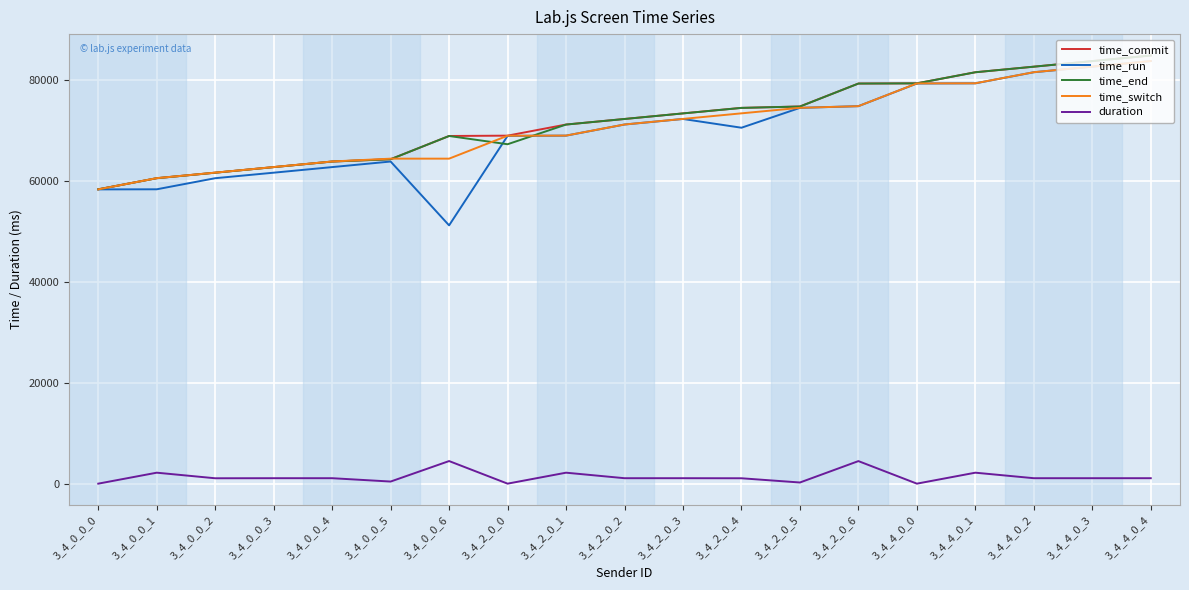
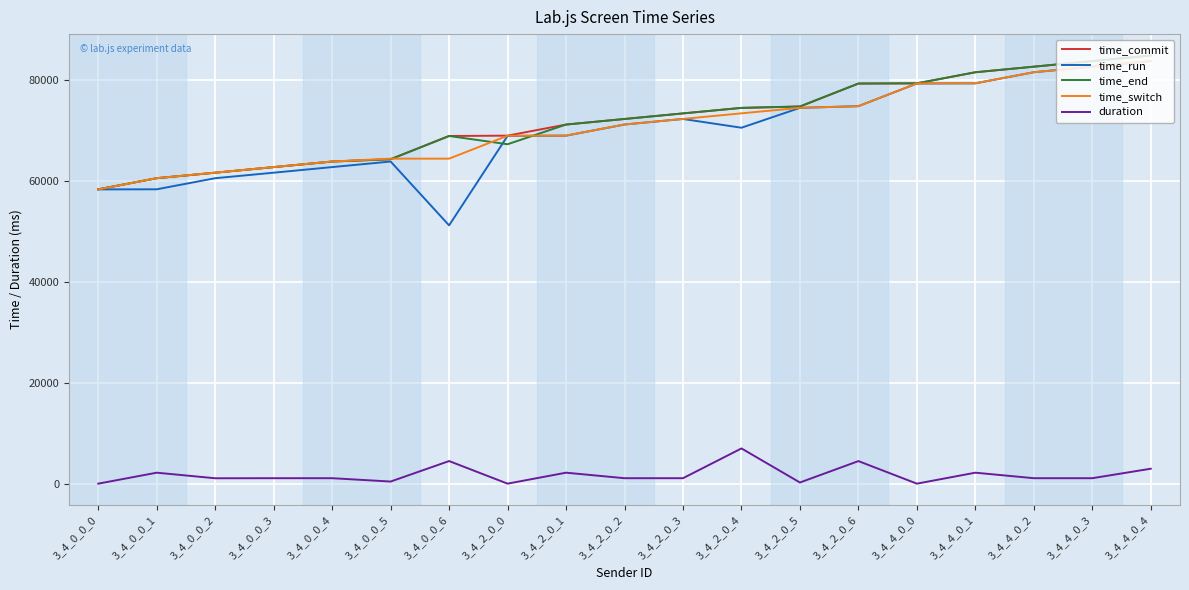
  {
    "time_run": {
      "3_4_0_0_1": 58000,
      "3_4_0_0_2": 61000,
      "3_4_0_0_3": 62000,
      "3_4_0_0_4": 63000,
      "3_4_0_0_6": 51000,
      "3_4_2_0_4": 71000
    },
    "time_end": {
      "3_4_2_0_0": 67000
    },
    "time_switch": {
      "3_4_0_0_6": 64000,
      "3_4_2_0_4": 73000
    },
    "duration": {
      "3_4_0_0_0": 0,
      "3_4_0_0_1": 2000,
      "3_4_0_0_2": 1000,
      "3_4_0_0_3": 1000,
      "3_4_0_0_4": 1000,
      "3_4_0_0_5": 0,
      "3_4_0_0_6": 5000,
      "3_4_2_0_0": 0,
      "3_4_2_0_1": 2000,
      "3_4_2_0_2": 1000,
      "3_4_2_0_3": 1000,
-     "3_4_2_0_4": 1000,
+     "3_4_2_0_4": 7000,
      "3_4_2_0_5": 0,
      "3_4_2_0_6": 4000,
      "3_4_4_0_0": 0,
      "3_4_4_0_1": 2000,
      "3_4_4_0_2": 1000,
      "3_4_4_0_3": 1000,
-     "3_4_4_0_4": 1000
+     "3_4_4_0_4": 3000
    }
  }
